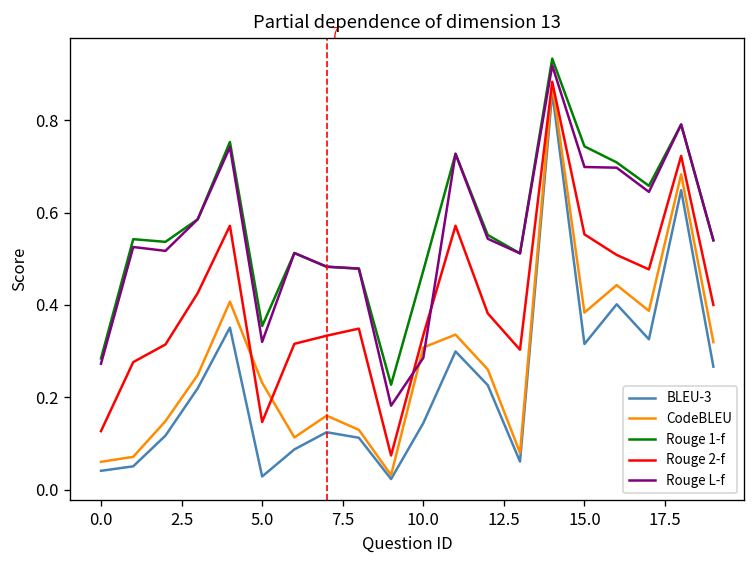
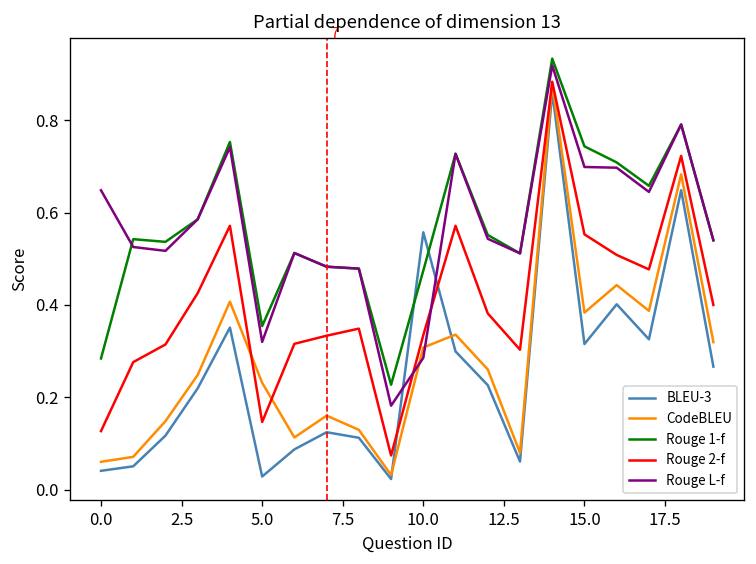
  {
    "BLEU-3": {
      "0.0": 0.04,
      "5.0": 0.03,
-     "10.0": 0.14,
+     "10.0": 0.56,
      "15.0": 0.32
    },
    "CodeBLEU": {
      "0.0": 0.06,
      "5.0": 0.23,
      "10.0": 0.31,
      "15.0": 0.38
    },
    "Rouge 1-f": {
      "0.0": 0.28,
      "5.0": 0.35,
      "10.0": 0.47,
      "15.0": 0.74
    },
    "Rouge 2-f": {
      "0.0": 0.13,
      "5.0": 0.15,
      "10.0": 0.33,
      "15.0": 0.55
    },
    "Rouge L-f": {
-     "0.0": 0.27,
+     "0.0": 0.65,
      "5.0": 0.32,
      "10.0": 0.29,
      "15.0": 0.70
    }
  }
